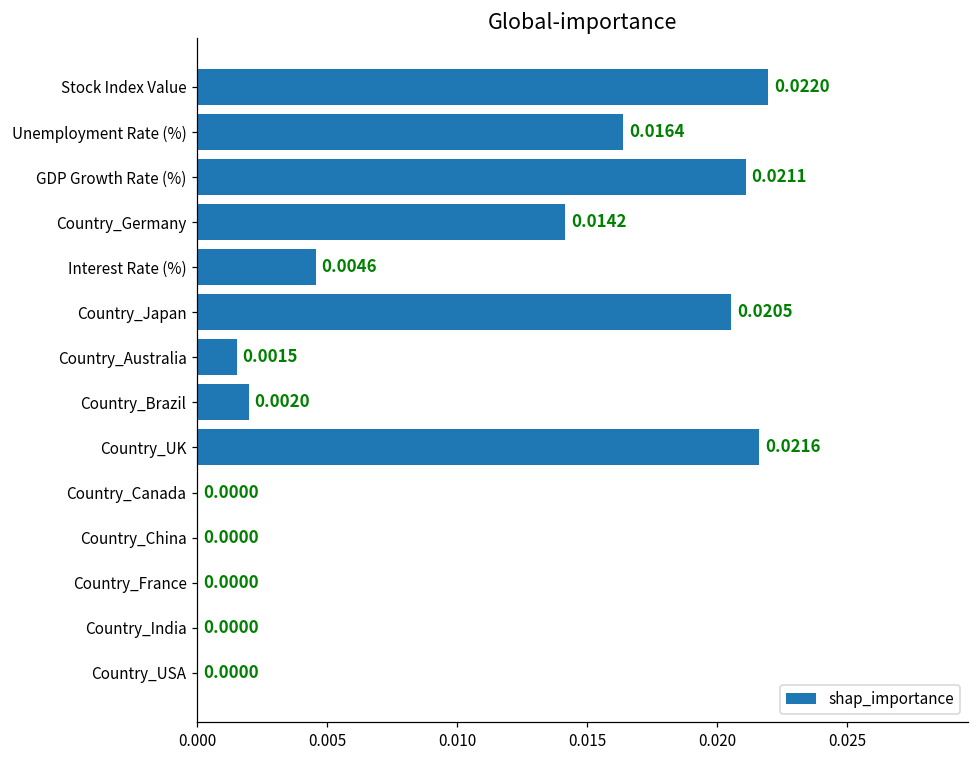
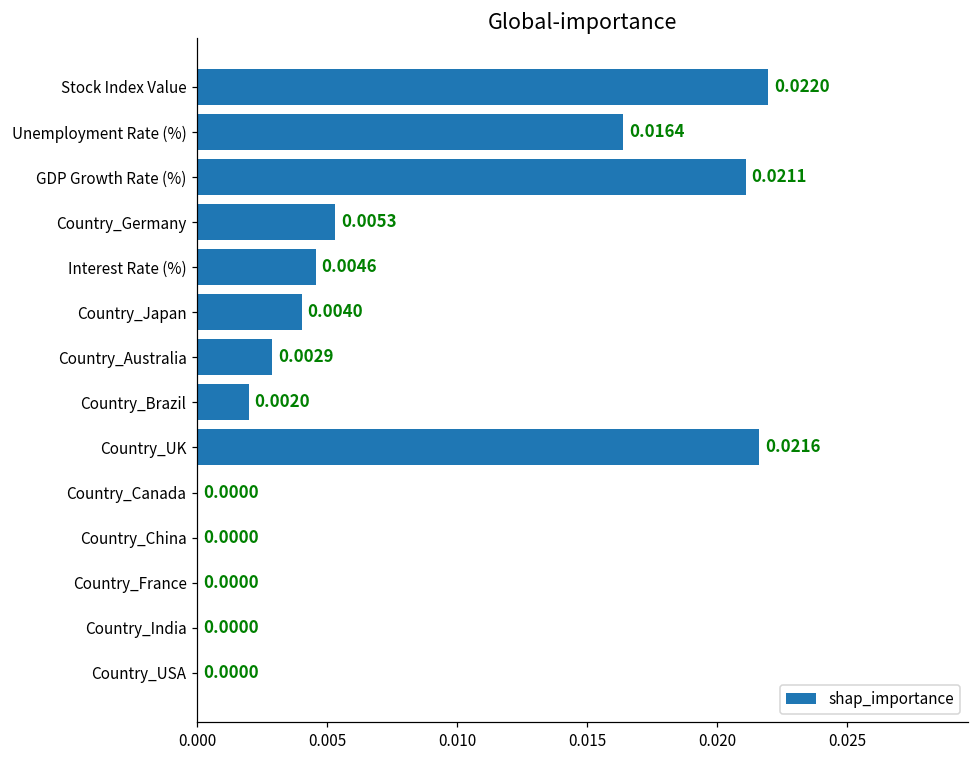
  {
    "Stock Index Value": 0.0220,
    "Unemployment Rate (%)": 0.0164,
    "GDP Growth Rate (%)": 0.0211,
-   "Country_Germany": 0.0142,
+   "Country_Germany": 0.0053,
    "Interest Rate (%)": 0.0046,
-   "Country_Japan": 0.0205,
-   "Country_Australia": 0.0015,
+   "Country_Japan": 0.0040,
+   "Country_Australia": 0.0029,
    "Country_Brazil": 0.0020,
    "Country_UK": 0.0216,
    "Country_Canada": 0.0000,
    "Country_China": 0.0000,
    "Country_France": 0.0000,
    "Country_India": 0.0000,
    "Country_USA": 0.0000
  }
